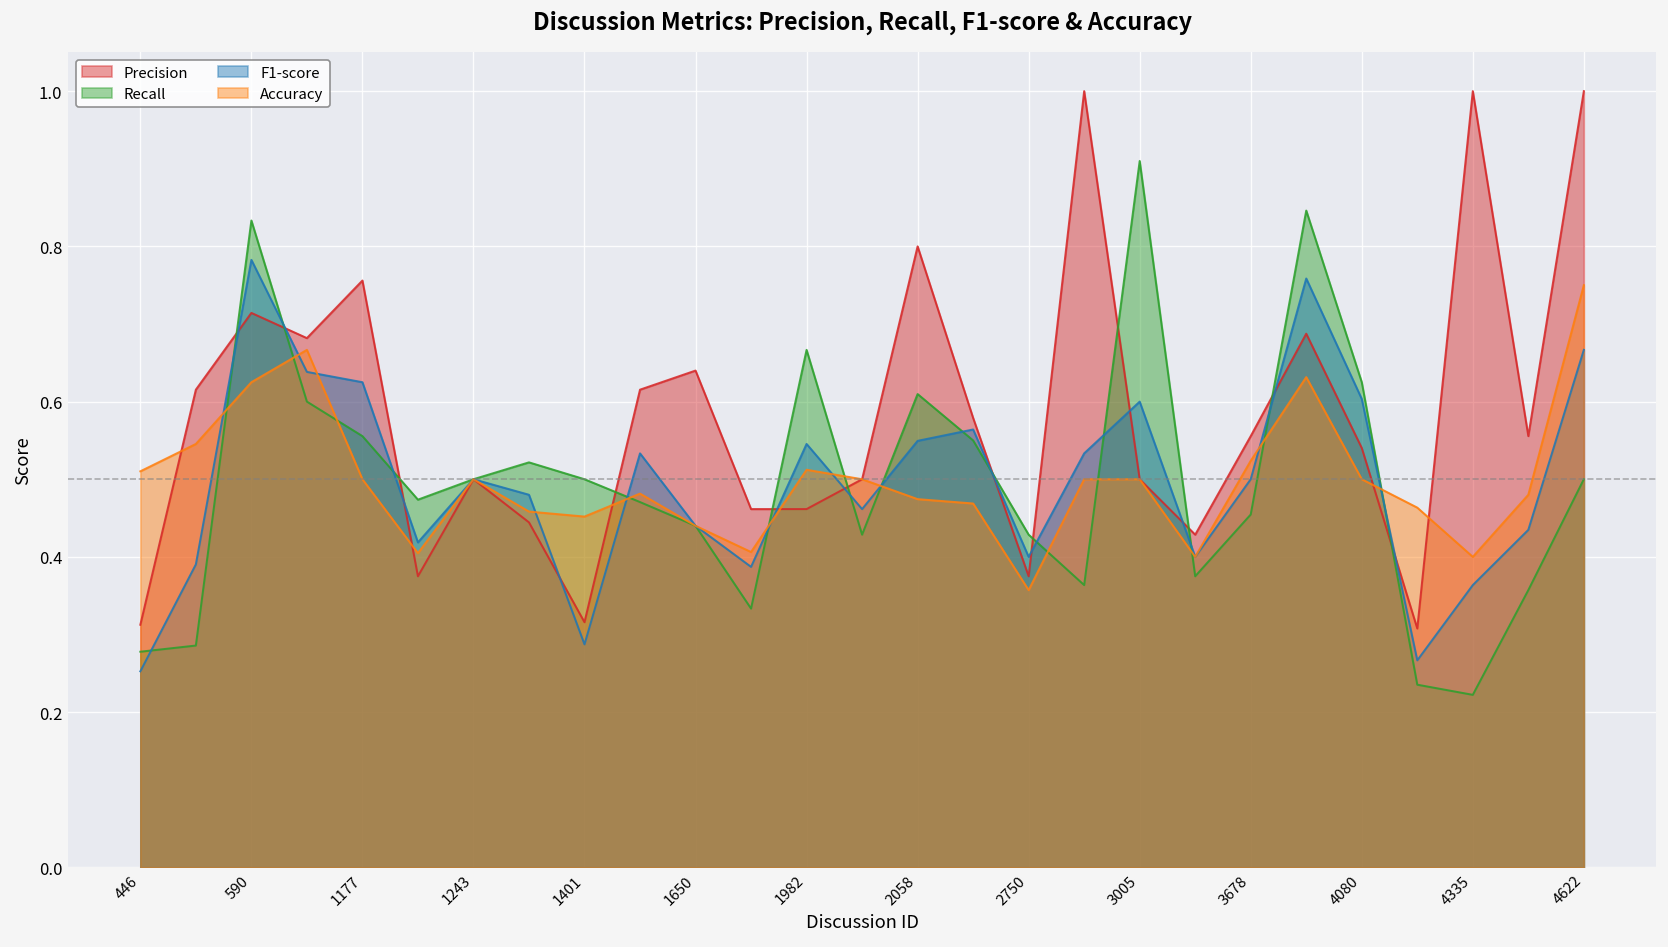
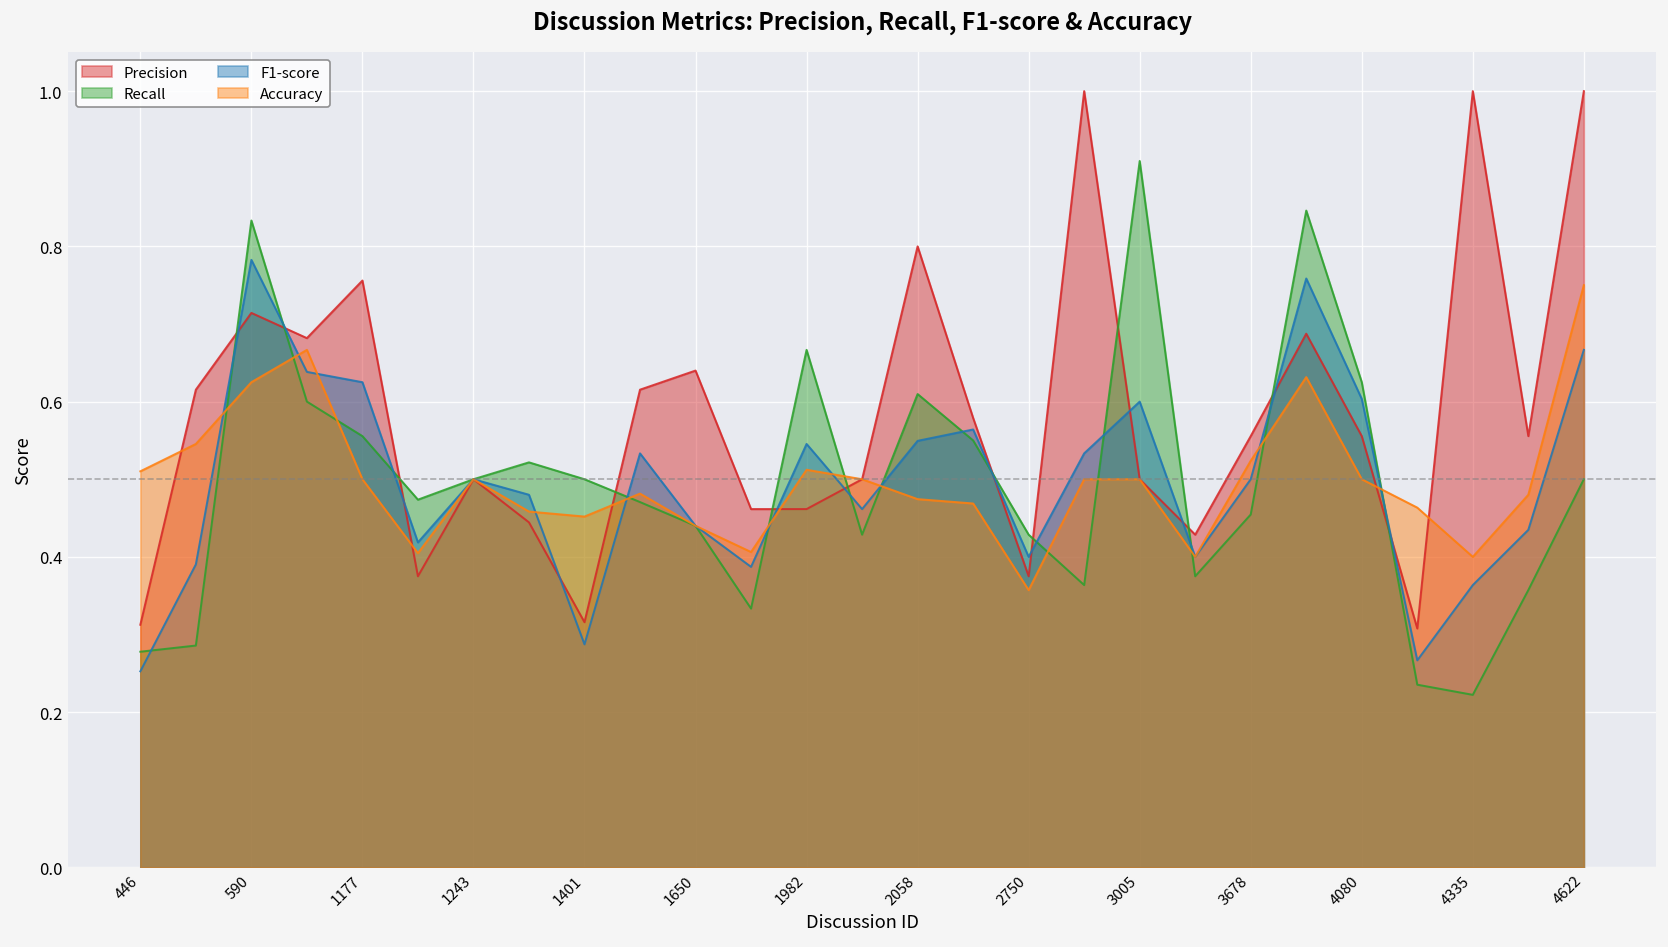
  {
    "Precision": {
      "446": 0.31,
      "590": 0.71,
      "1177": 0.76,
      "1401": 0.32,
      "1650": 0.64,
      "1982": 0.46,
      "2058": 0.80,
      "2750": 0.38,
      "3678": 0.56,
-     "4080": 0.54,
+     "4080": 0.56,
      "4335": 1.00,
      "4622": 1.00
    },
    "Recall": {
      "446": 0.28,
      "590": 0.83,
      "1177": 0.56,
      "1401": 0.50,
      "1982": 0.67,
      "2058": 0.61,
      "2750": 0.43,
      "3005": 0.91,
      "3678": 0.45,
      "4080": 0.63,
      "4335": 0.22,
      "4622": 0.50
    },
    "F1-score": {
      "446": 0.25,
      "590": 0.78,
      "1177": 0.63,
      "1401": 0.29,
      "1982": 0.55,
      "2058": 0.55,
      "2750": 0.40,
      "3005": 0.60,
      "3678": 0.50,
      "4080": 0.60,
      "4335": 0.36,
      "4622": 0.67
    },
    "Accuracy": {
      "446": 0.51,
      "590": 0.63,
      "1177": 0.50,
      "1401": 0.45,
      "1982": 0.51,
      "2058": 0.47,
      "2750": 0.36,
      "3678": 0.52,
      "4080": 0.50,
      "4335": 0.40,
      "4622": 0.75
    }
  }
